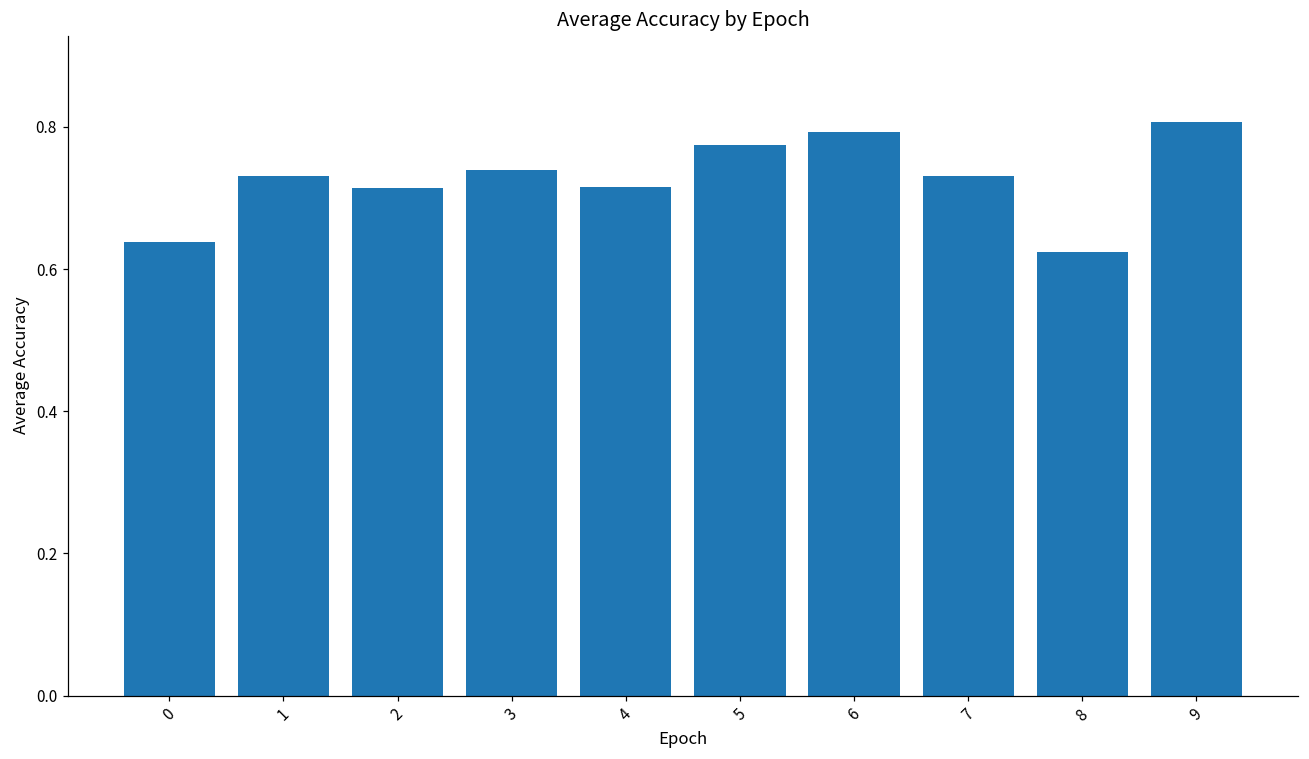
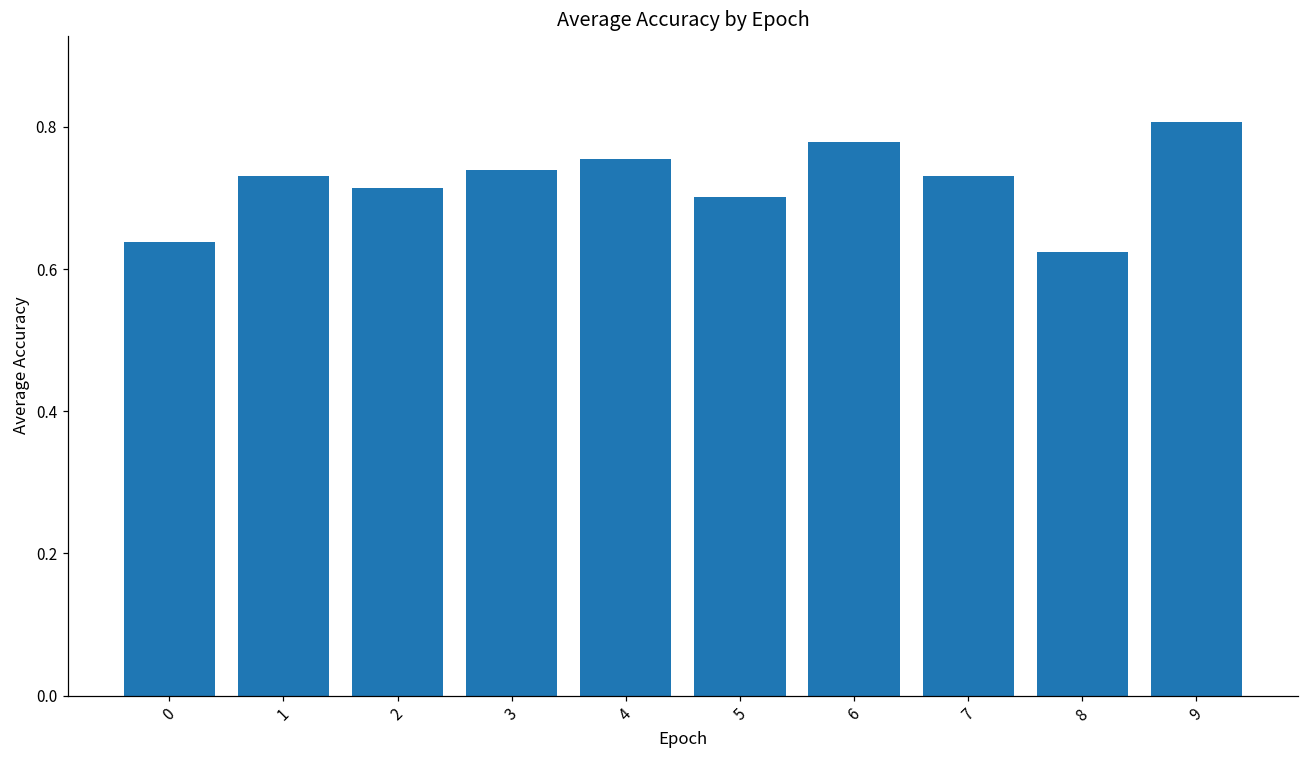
  {
    "0": 0.64,
    "1": 0.73,
    "2": 0.71,
    "3": 0.74,
-   "4": 0.72,
-   "5": 0.78,
-   "6": 0.79,
+   "4": 0.76,
+   "5": 0.70,
+   "6": 0.78,
    "7": 0.73,
    "8": 0.62,
    "9": 0.81
  }
